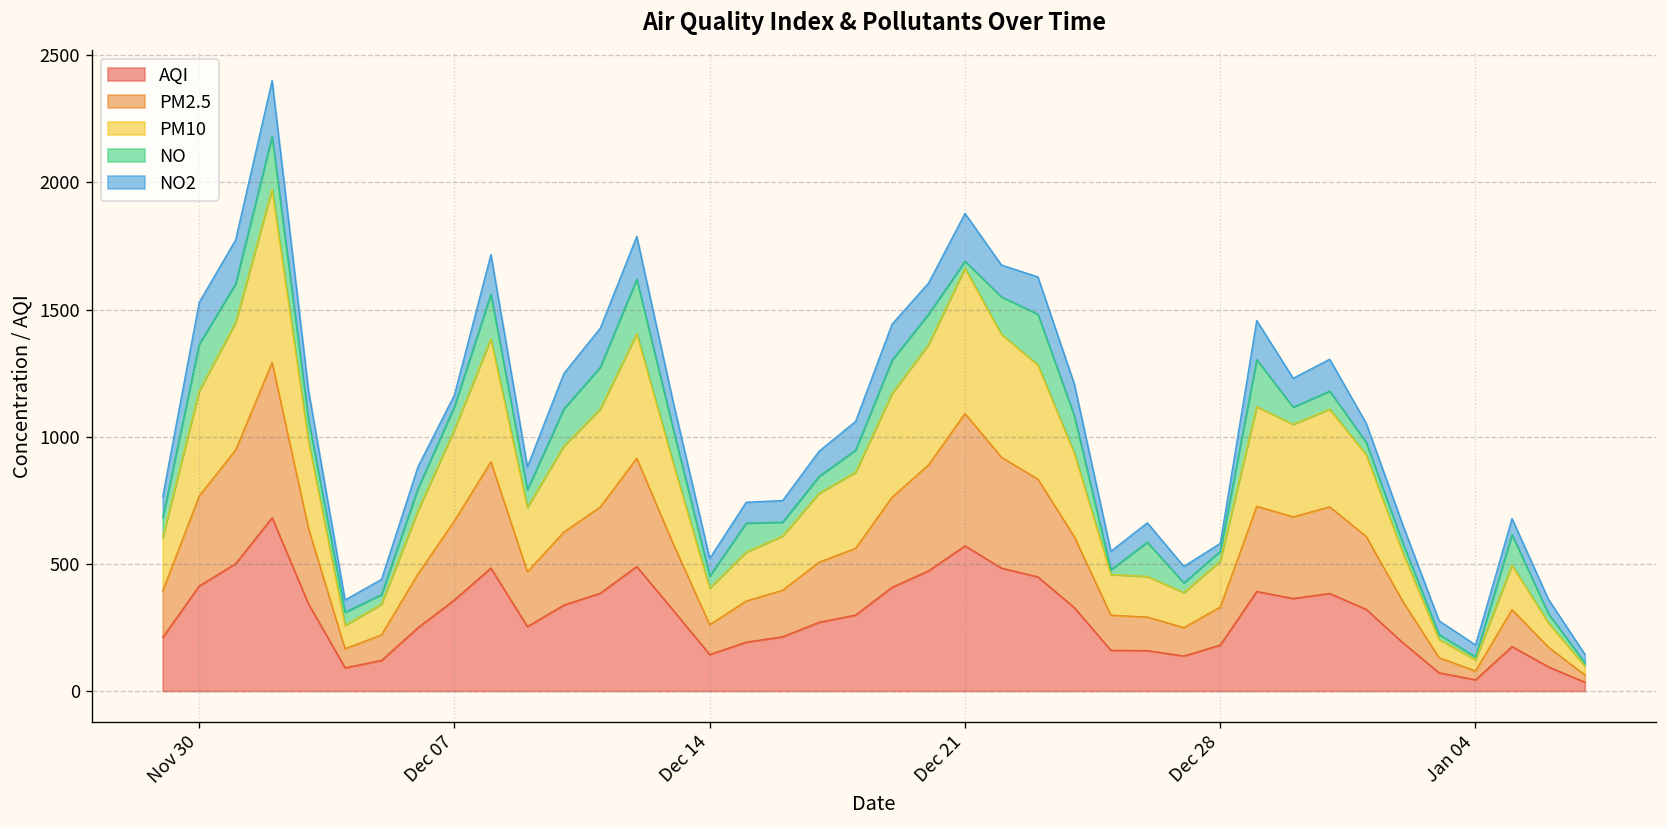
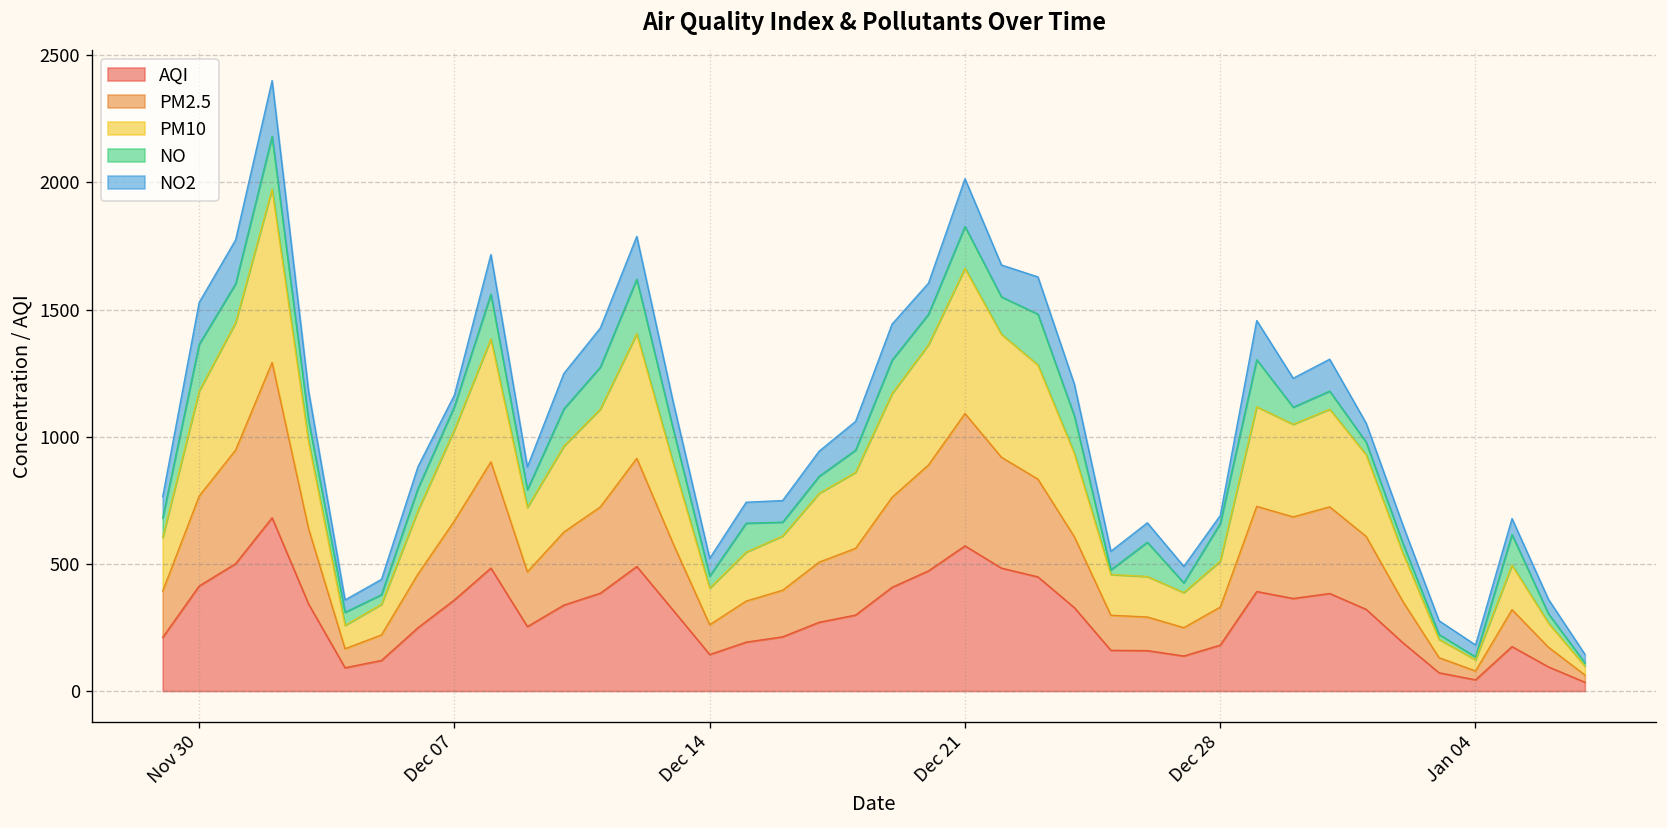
  {
    "PM10": {
      "Nov 30": 410,
      "Dec 07": 360,
      "Dec 14": 140,
      "Dec 21": 570,
      "Dec 28": 180
    },
    "NO": {
      "Nov 30": 180,
      "Dec 07": 90,
      "Dec 14": 50,
-     "Dec 21": 30,
-     "Dec 28": 40
+     "Dec 21": 160,
+     "Dec 28": 150
    },
    "NO2": {
      "Nov 30": 160,
      "Dec 07": 50,
      "Dec 14": 70,
      "Dec 21": 190,
      "Dec 28": 30,
      "Jan 04": 50
    }
  }
